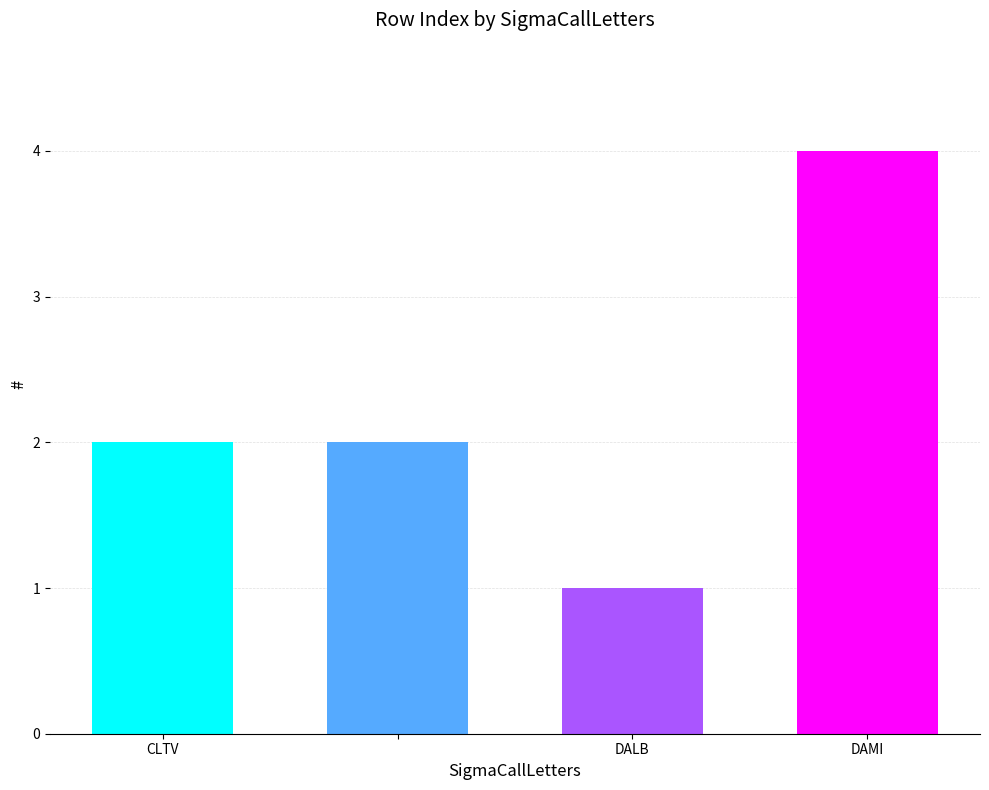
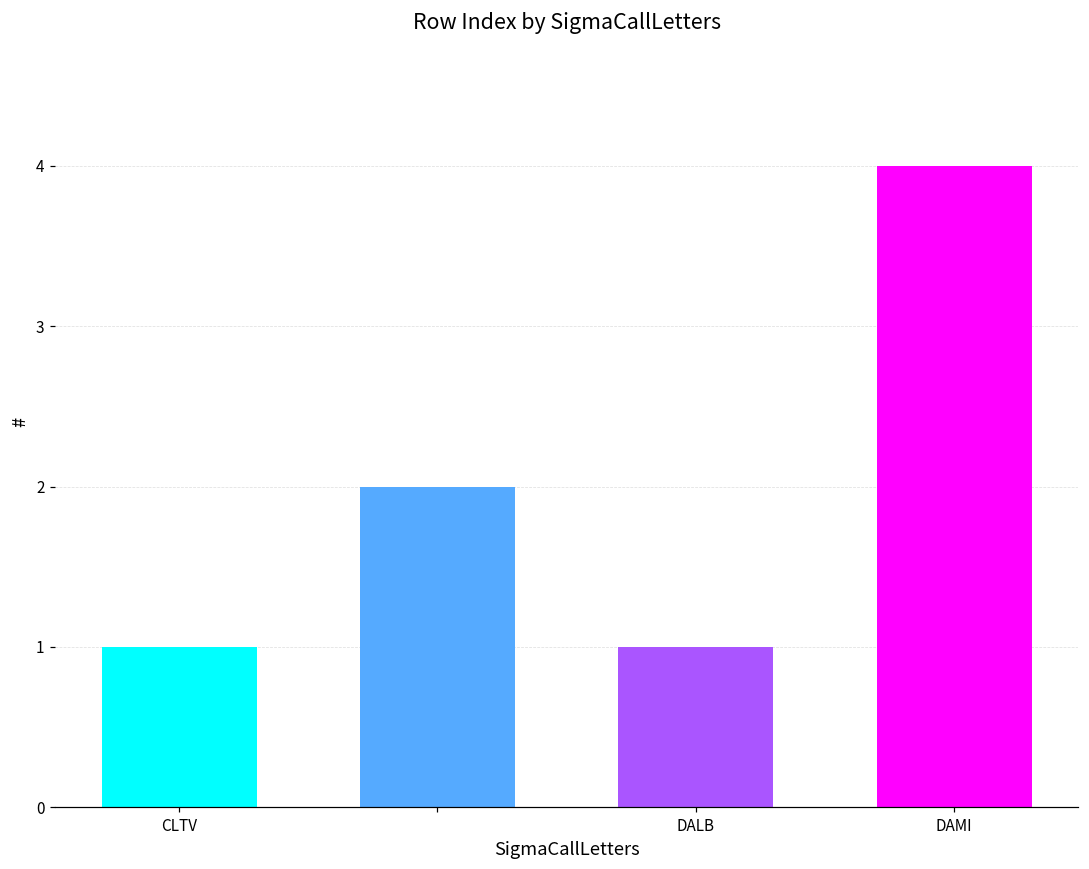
  {
-   "CLTV": 2,
+   "CLTV": 1,
    "DALB": 1,
    "DAMI": 4
  }
